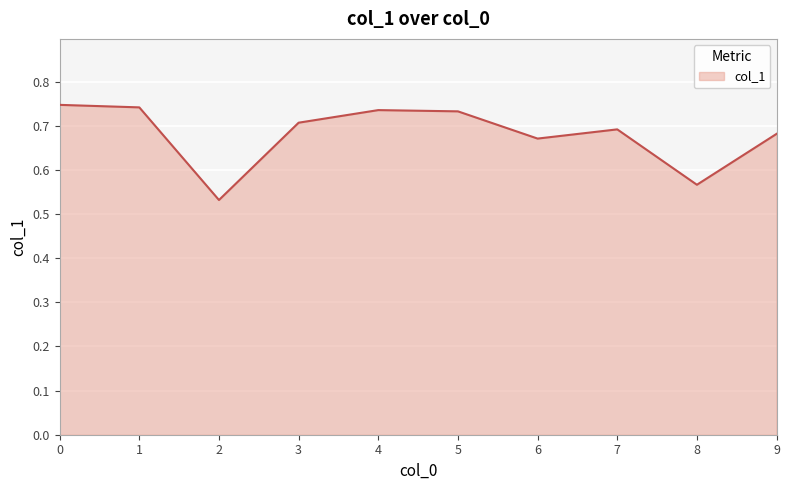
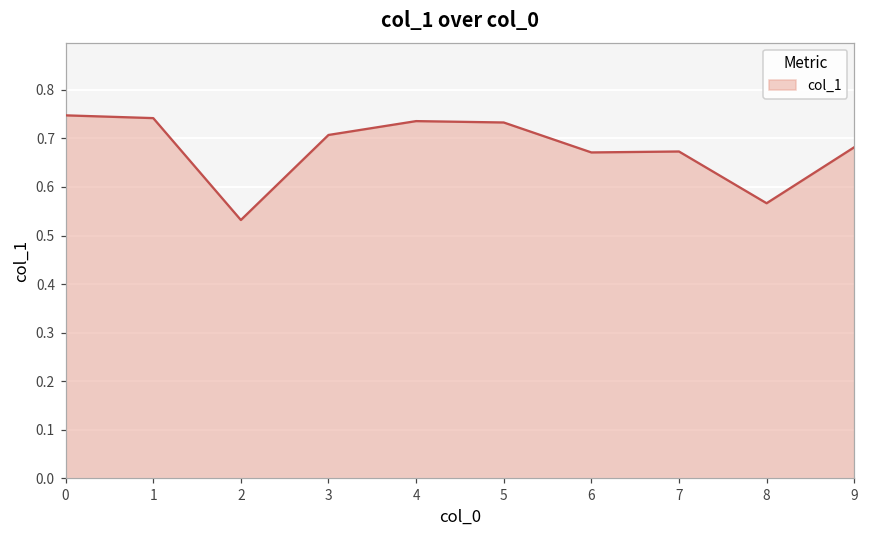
  {
    "0": 0.75,
    "1": 0.74,
    "2": 0.53,
    "3": 0.71,
    "4": 0.74,
    "5": 0.73,
    "6": 0.67,
-   "7": 0.69,
+   "7": 0.67,
    "8": 0.57,
    "9": 0.68
  }
